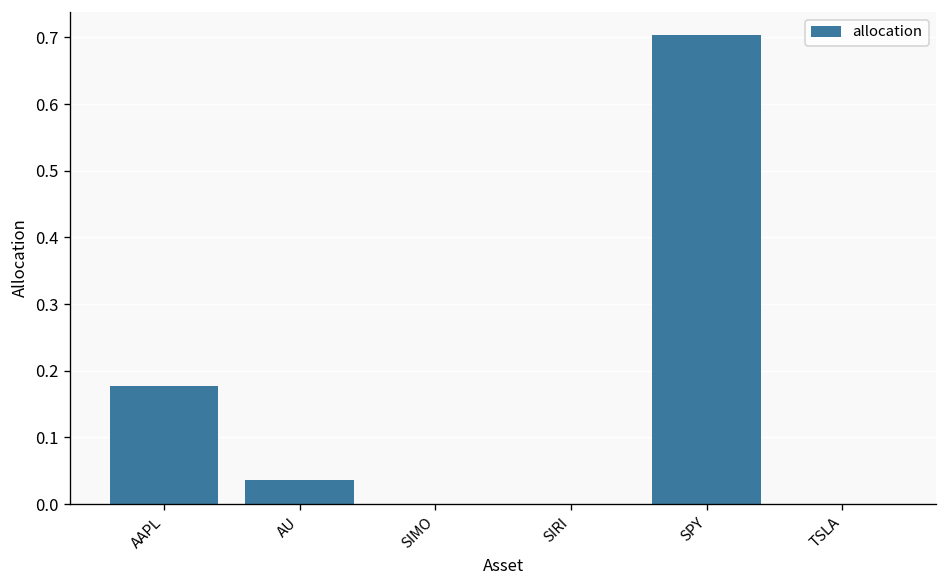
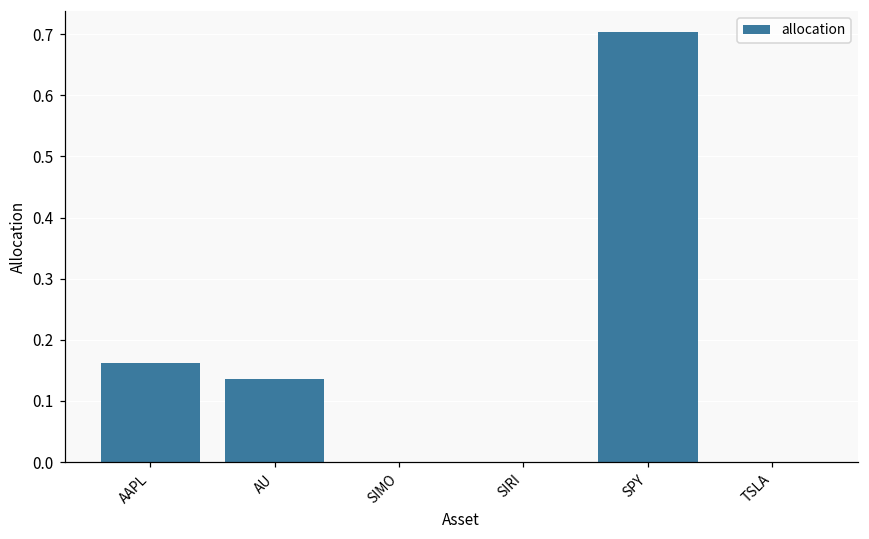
  {
-   "AAPL": 0.18,
-   "AU": 0.04,
+   "AAPL": 0.16,
+   "AU": 0.14,
    "SPY": 0.70
  }
